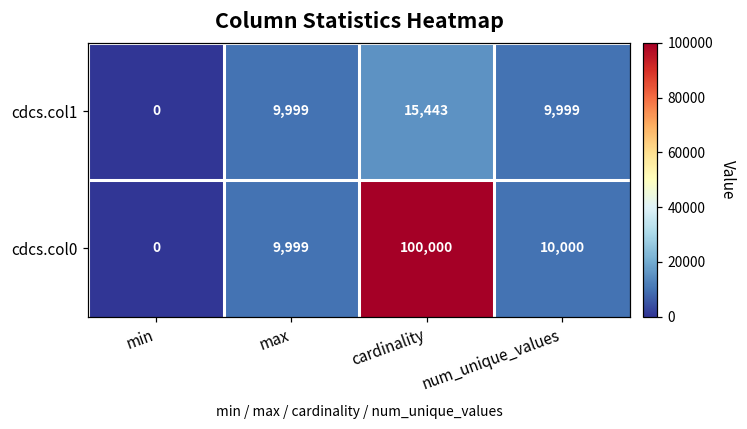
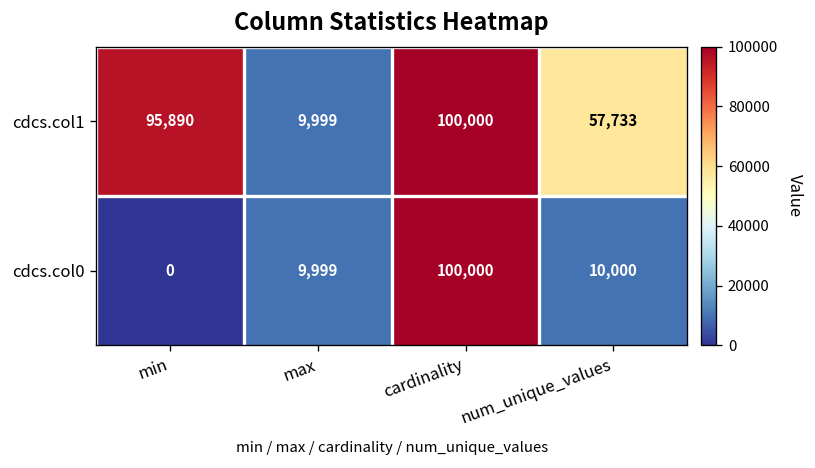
  {
    "cdcs.col1": {
-     "min": "0",
+     "min": "95,890",
      "max": "9,999",
-     "cardinality": "15,443",
-     "num_unique_values": "9,999"
+     "cardinality": "100,000",
+     "num_unique_values": "57,733"
    },
    "cdcs.col0": {
      "min": "0",
      "max": "9,999",
      "cardinality": "100,000",
      "num_unique_values": "10,000"
    }
  }
